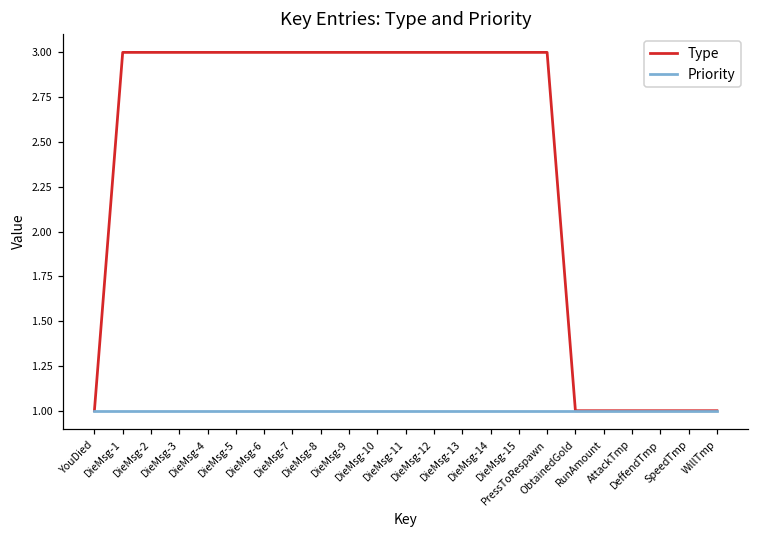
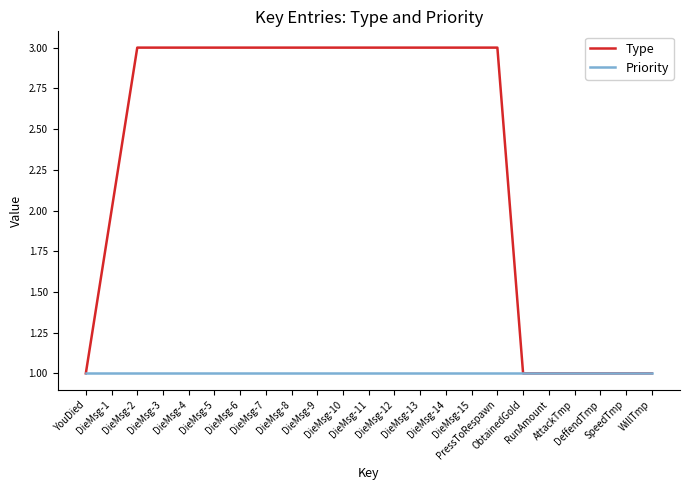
  {
    "Type": {
-     "DieMsg-1": 3,
+     "DieMsg-1": 2,
      "DieMsg-2": 3,
      "DieMsg-3": 3,
      "DieMsg-4": 3,
      "DieMsg-5": 3,
      "DieMsg-6": 3,
      "DieMsg-7": 3,
      "DieMsg-8": 3,
      "DieMsg-9": 3,
      "DieMsg-10": 3,
      "DieMsg-11": 3,
      "DieMsg-12": 3,
      "DieMsg-13": 3,
      "DieMsg-14": 3,
      "DieMsg-15": 3,
      "PressToRespawn": 3
    },
    "Priority": {
      "DieMsg-1": 1,
      "DieMsg-2": 1,
      "DieMsg-3": 1,
      "DieMsg-4": 1,
      "DieMsg-5": 1,
      "DieMsg-6": 1,
      "DieMsg-7": 1,
      "DieMsg-8": 1,
      "DieMsg-9": 1,
      "DieMsg-10": 1,
      "DieMsg-11": 1,
      "DieMsg-12": 1,
      "DieMsg-13": 1,
      "DieMsg-14": 1,
      "DieMsg-15": 1,
      "PressToRespawn": 1
    }
  }
